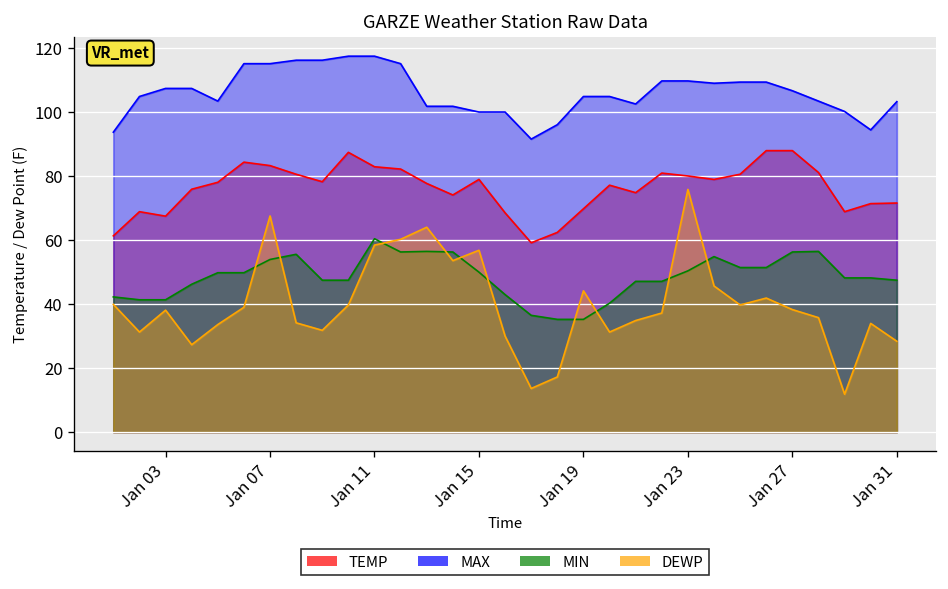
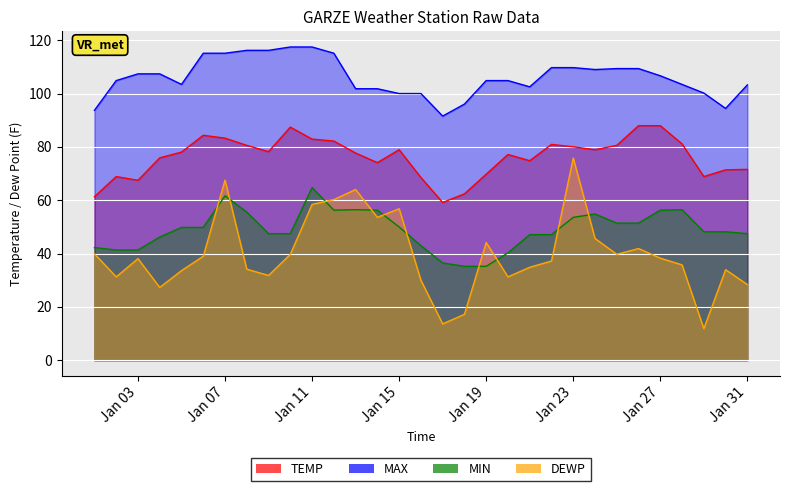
  {
    "TEMP": {
      "Jan 03": 68,
      "Jan 07": 83,
      "Jan 11": 83,
      "Jan 15": 79,
      "Jan 19": 70,
      "Jan 23": 80,
      "Jan 27": 88,
      "Jan 31": 72
    },
    "MAX": {
      "Jan 03": 107,
      "Jan 07": 115,
      "Jan 11": 118,
      "Jan 15": 100,
      "Jan 19": 105,
      "Jan 23": 110,
      "Jan 27": 107,
      "Jan 31": 103
    },
    "MIN": {
      "Jan 03": 41,
-     "Jan 07": 54,
-     "Jan 11": 60,
+     "Jan 07": 62,
+     "Jan 11": 65,
      "Jan 15": 50,
      "Jan 19": 35,
-     "Jan 23": 50,
+     "Jan 23": 54,
      "Jan 27": 56,
      "Jan 31": 47
    },
    "DEWP": {
      "Jan 03": 38,
      "Jan 07": 68,
      "Jan 11": 58,
      "Jan 15": 57,
      "Jan 19": 44,
      "Jan 23": 76,
      "Jan 27": 38,
      "Jan 31": 28
    }
  }
